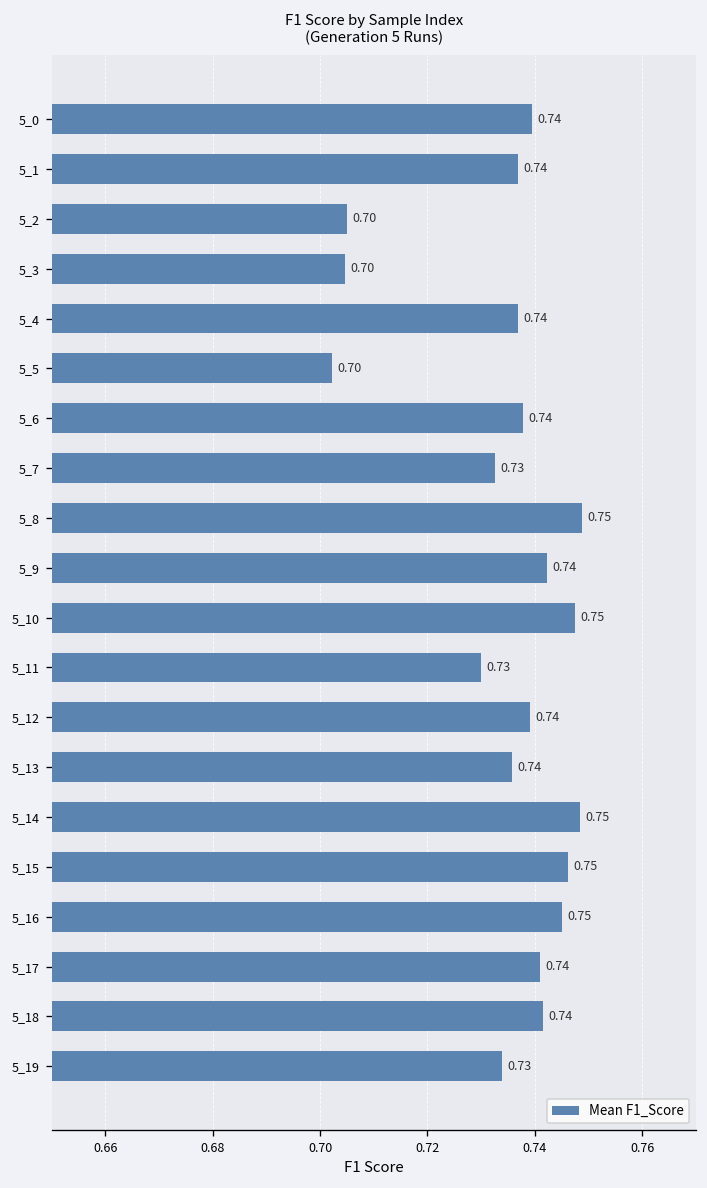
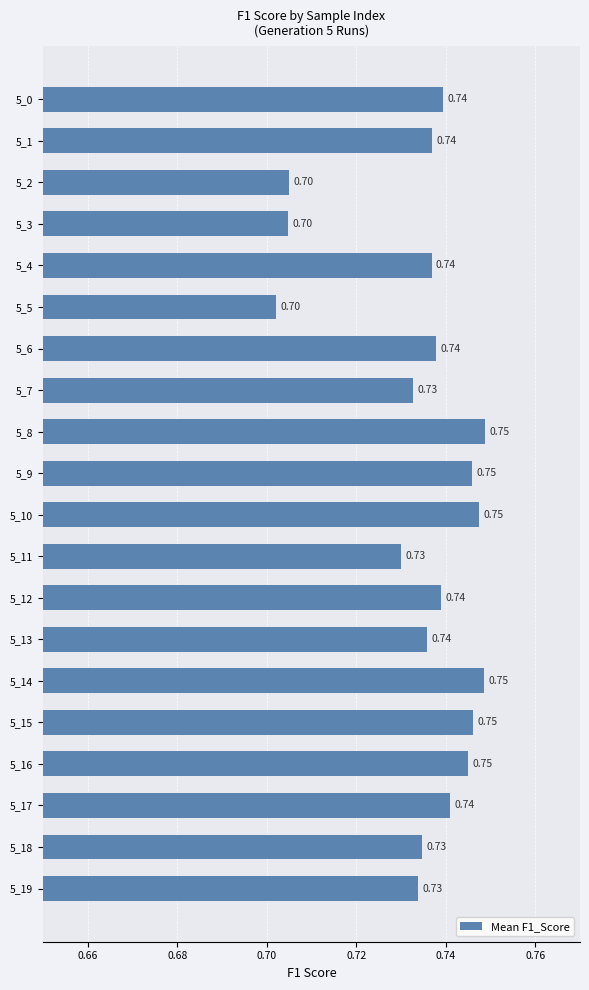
  {
    "5_0": 0.74,
    "5_1": 0.74,
    "5_2": 0.70,
    "5_3": 0.70,
    "5_4": 0.74,
    "5_5": 0.70,
    "5_6": 0.74,
    "5_7": 0.73,
    "5_8": 0.75,
-   "5_9": 0.74,
+   "5_9": 0.75,
    "5_10": 0.75,
    "5_11": 0.73,
    "5_12": 0.74,
    "5_13": 0.74,
    "5_14": 0.75,
    "5_15": 0.75,
    "5_16": 0.75,
    "5_17": 0.74,
-   "5_18": 0.74,
+   "5_18": 0.73,
    "5_19": 0.73
  }
